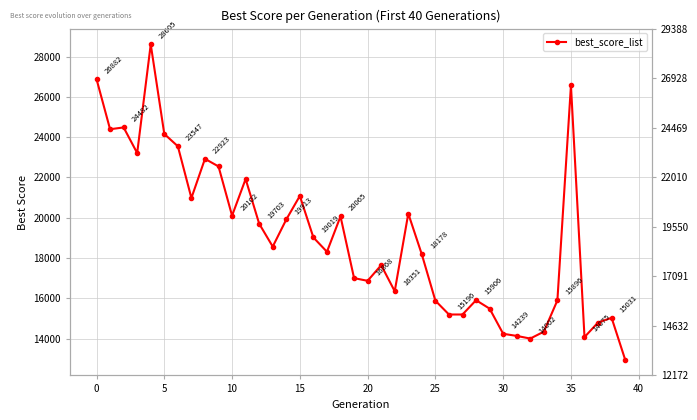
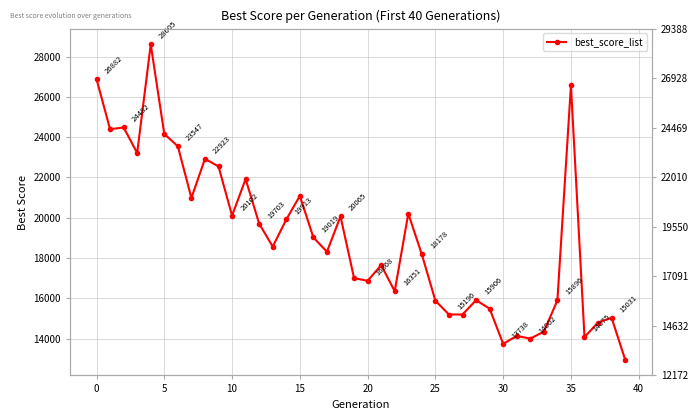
  {
    "0": 26882,
    "10": 20102,
-   "30": 14239
+   "30": 13738
  }
